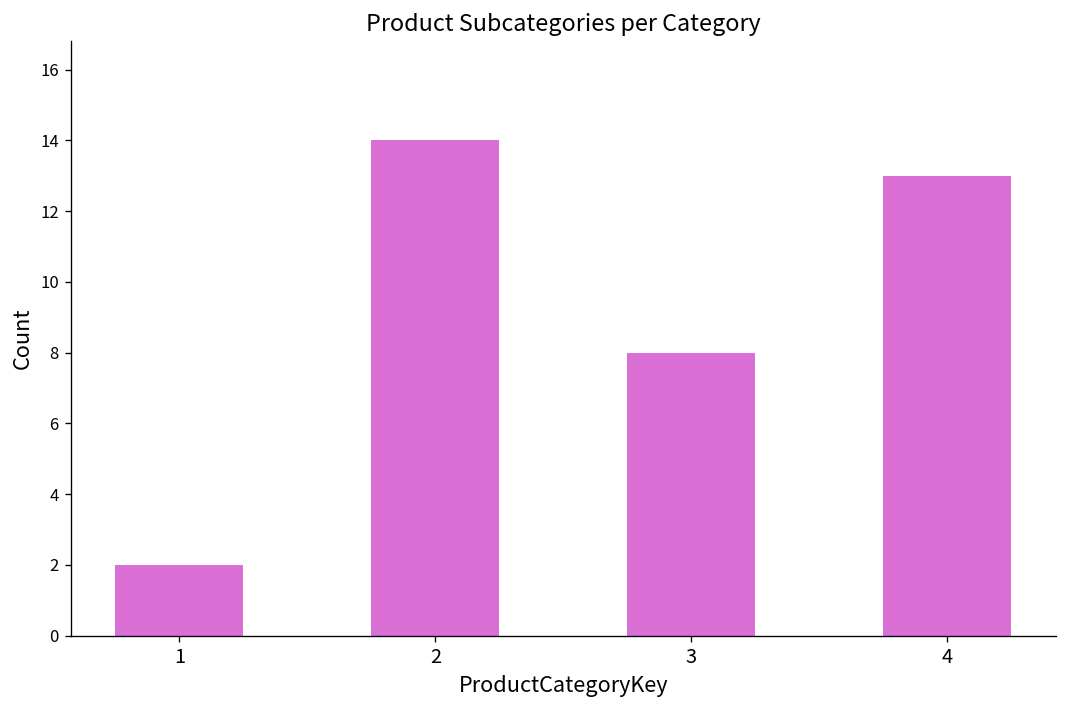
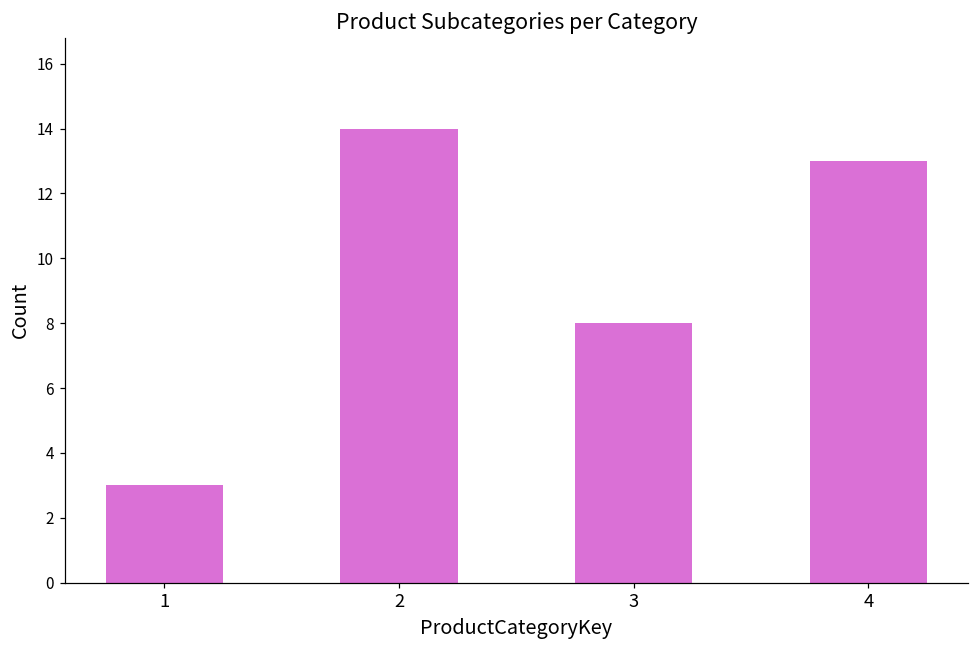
  {
-   "1": 2,
+   "1": 3,
    "2": 14,
    "3": 8,
    "4": 13
  }
